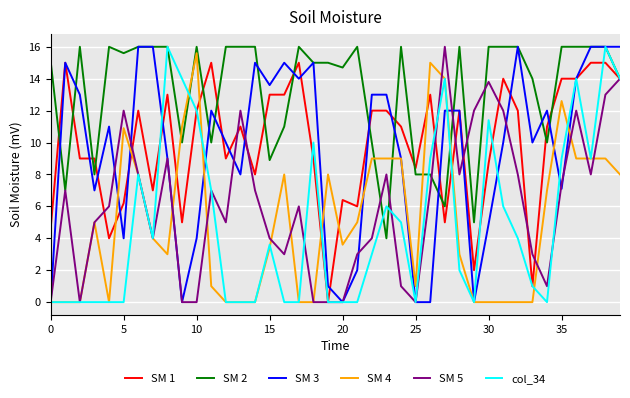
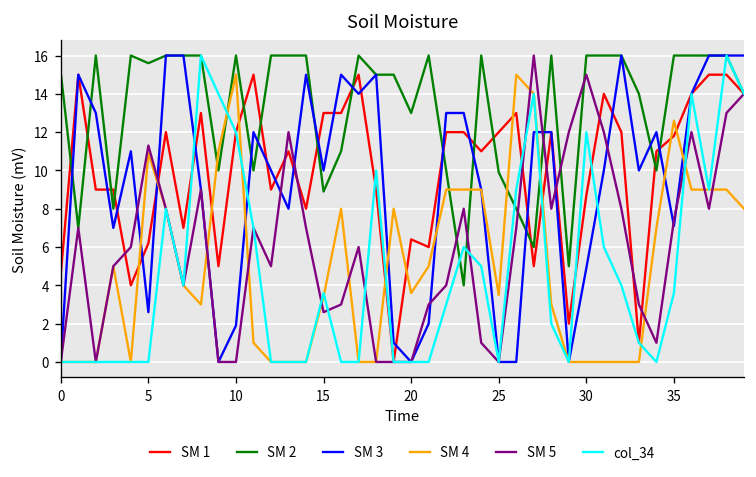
  {
    "SM 1": {
      "0": 4.6,
      "5": 6.2,
      "15": 13.0,
      "20": 6.4,
-     "25": 8.4,
+     "25": 12.0,
      "30": 8.7,
-     "35": 14.0
+     "35": 11.8
    },
    "SM 2": {
      "0": 15.1,
      "5": 15.6,
      "10": 16.0,
      "15": 8.9,
-     "20": 14.7,
-     "25": 8.0,
+     "20": 13.0,
+     "25": 9.9,
      "30": 16.0,
      "35": 16.0
    },
    "SM 3": {
-     "5": 4.0,
-     "10": 4.0,
-     "15": 13.6,
+     "5": 2.6,
+     "10": 1.9,
+     "15": 10.0,
      "30": 4.9,
      "35": 7.1
    },
    "SM 4": {
      "5": 10.9,
-     "10": 15.6,
+     "10": 15.0,
      "15": 3.4,
      "20": 3.6,
-     "25": 1.0,
+     "25": 3.5,
      "30": 0.0,
      "35": 12.6
    },
    "SM 5": {
-     "5": 12.0,
+     "5": 11.3,
      "10": 0.0,
-     "15": 4.0,
-     "30": 13.8,
+     "15": 2.6,
+     "30": 15.0,
      "35": 7.4
    },
    "col_34": {
      "5": 0.0,
      "15": 3.6,
-     "30": 11.4,
-     "35": 9.0
+     "30": 12.0,
+     "35": 3.6
    }
  }
